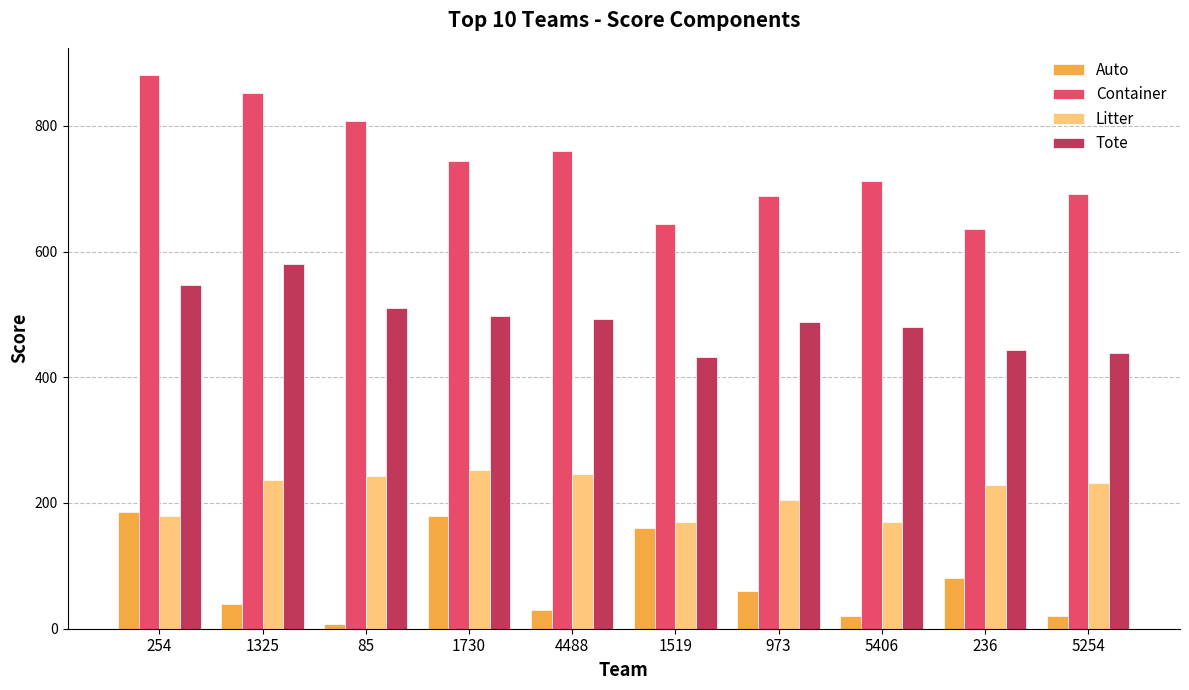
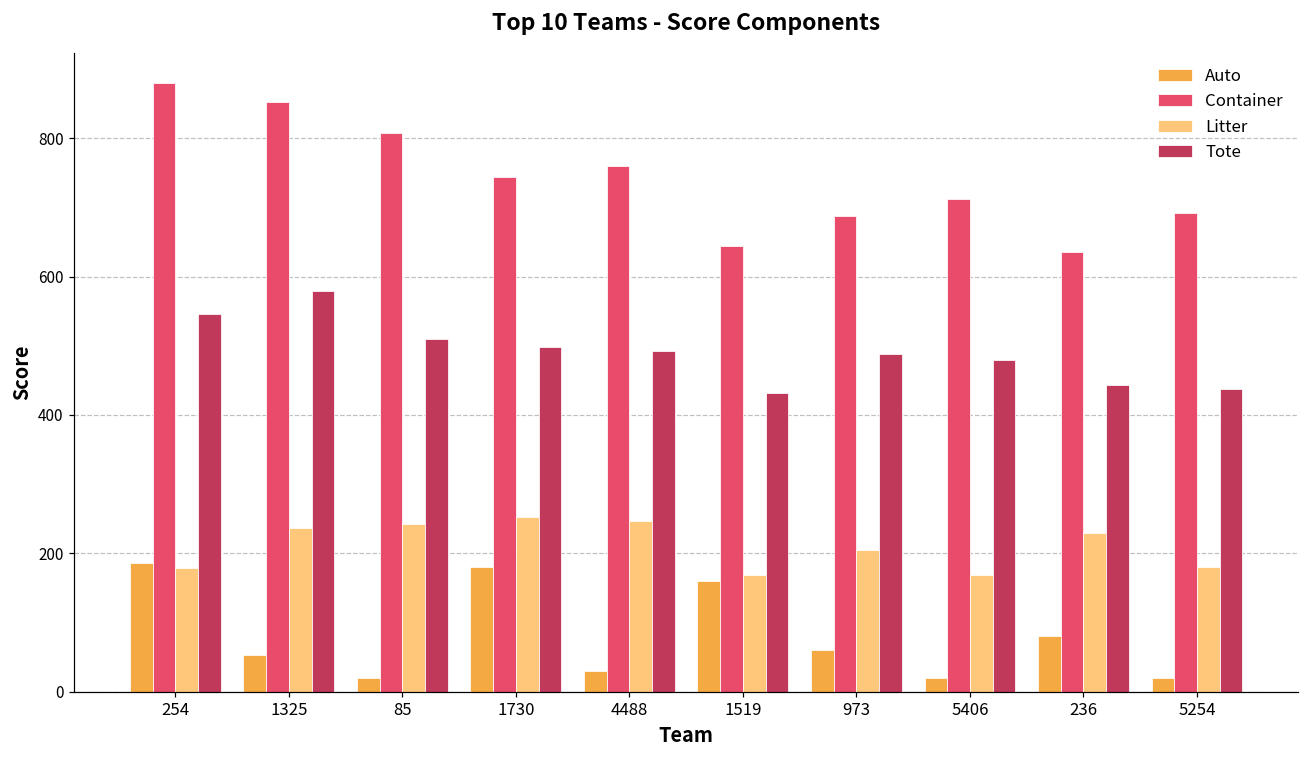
  {
    "Auto": {
      "254": 190,
-     "1325": 40,
-     "85": 10,
+     "1325": 50,
+     "85": 20,
      "1730": 180,
      "4488": 30,
      "1519": 160,
      "973": 60,
      "5406": 20,
      "236": 80,
      "5254": 20
    },
    "Litter": {
      "254": 180,
      "1325": 240,
      "85": 240,
      "1730": 250,
      "4488": 250,
      "1519": 170,
      "973": 210,
      "5406": 170,
      "236": 230,
-     "5254": 230
+     "5254": 180
    }
  }
